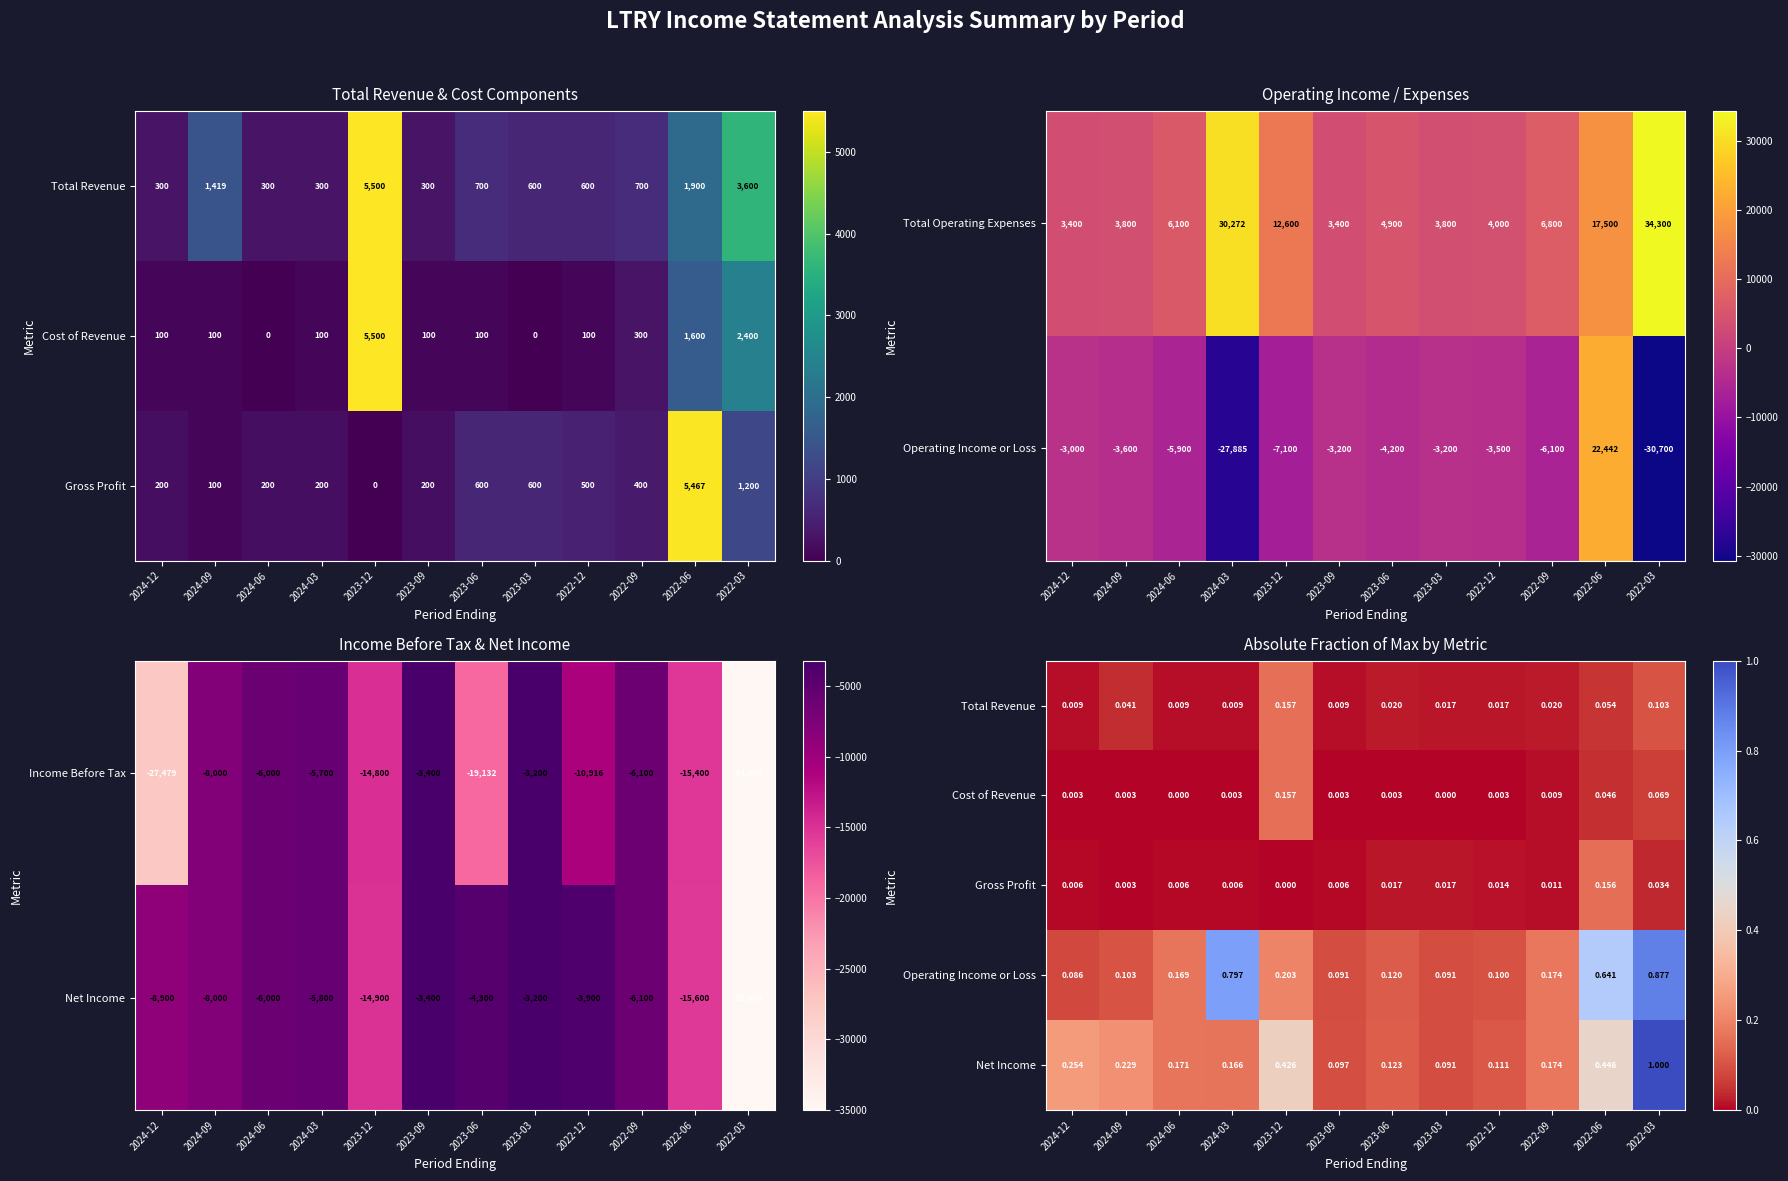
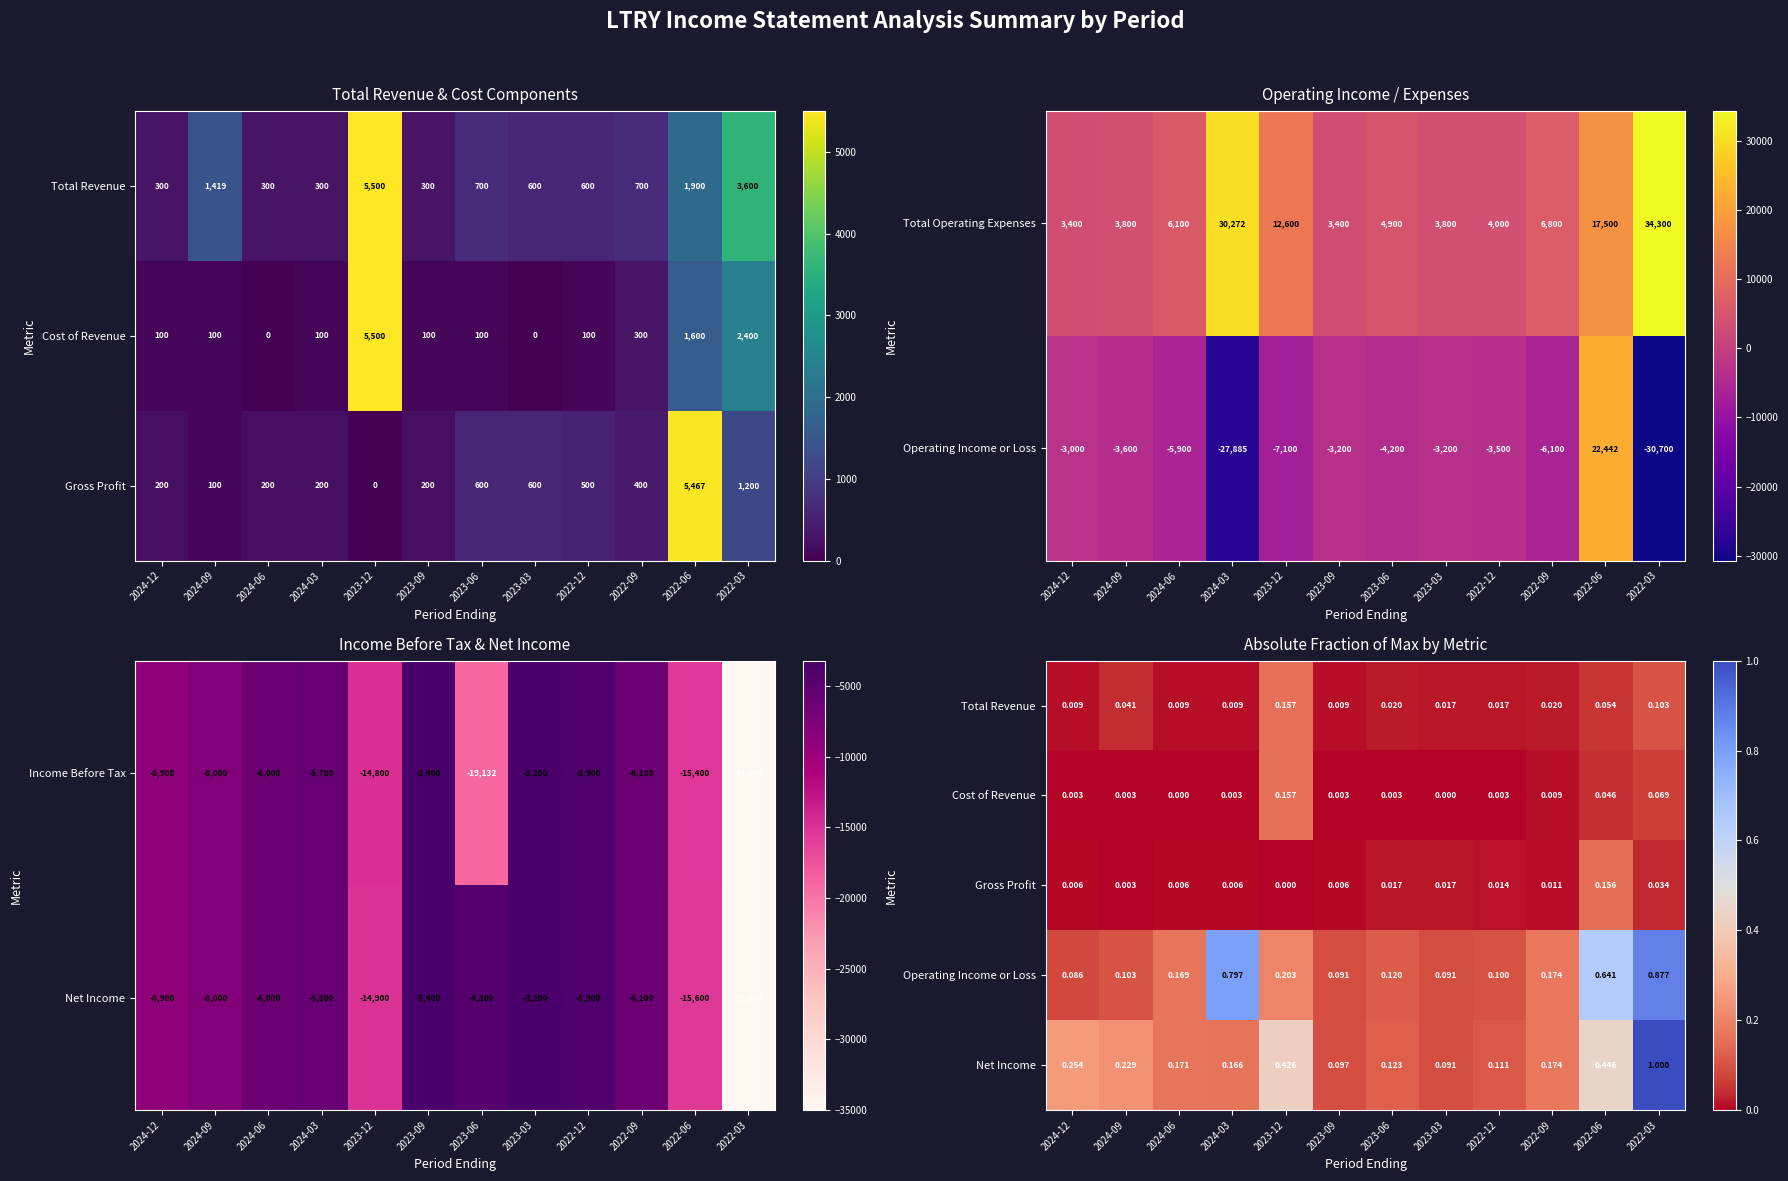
  {
    "Total Revenue & Cost Components": {
      "Total Revenue": {
        "2024-12": "300",
        "2024-09": "1,419",
        "2024-06": "300",
        "2024-03": "300",
        "2023-12": "5,500",
        "2023-09": "300",
        "2023-06": "700",
        "2023-03": "600",
        "2022-12": "600",
        "2022-09": "700",
        "2022-06": "1,900",
        "2022-03": "3,600"
      },
      "Cost of Revenue": {
        "2024-12": "100",
        "2024-09": "100",
        "2024-06": "0",
        "2024-03": "100",
        "2023-12": "5,500",
        "2023-09": "100",
        "2023-06": "100",
        "2023-03": "0",
        "2022-12": "100",
        "2022-09": "300",
        "2022-06": "1,600",
        "2022-03": "2,400"
      },
      "Gross Profit": {
        "2024-12": "200",
        "2024-09": "100",
        "2024-06": "200",
        "2024-03": "200",
        "2023-12": "0",
        "2023-09": "200",
        "2023-06": "600",
        "2023-03": "600",
        "2022-12": "500",
        "2022-09": "400",
        "2022-06": "5,467",
        "2022-03": "1,200"
      }
    },
    "Operating Income / Expenses": {
      "Total Operating Expenses": {
        "2024-12": "3,400",
        "2024-09": "3,800",
        "2024-06": "6,100",
        "2024-03": "30,272",
        "2023-12": "12,600",
        "2023-09": "3,400",
        "2023-06": "4,900",
        "2023-03": "3,800",
        "2022-12": "4,000",
        "2022-09": "6,800",
        "2022-06": "17,500",
        "2022-03": "34,300"
      },
      "Operating Income or Loss": {
        "2024-12": "-3,000",
        "2024-09": "-3,600",
        "2024-06": "-5,900",
        "2024-03": "-27,885",
        "2023-12": "-7,100",
        "2023-09": "-3,200",
        "2023-06": "-4,200",
        "2023-03": "-3,200",
        "2022-12": "-3,500",
        "2022-09": "-6,100",
        "2022-06": "22,442",
        "2022-03": "-30,700"
      }
    },
    "Income Before Tax & Net Income": {
      "Income Before Tax": {
-       "2024-12": "-27,479",
+       "2024-12": "-8,900",
        "2024-09": "-8,000",
        "2024-06": "-6,000",
        "2024-03": "-5,700",
        "2023-12": "-14,800",
        "2023-09": "-3,400",
        "2023-06": "-19,132",
        "2023-03": "-3,200",
-       "2022-12": "-10,916",
+       "2022-12": "-3,900",
        "2022-09": "-6,100",
        "2022-06": "-15,400"
      },
      "Net Income": {
        "2024-12": "-8,900",
        "2024-09": "-8,000",
        "2024-06": "-6,000",
        "2024-03": "-5,800",
        "2023-12": "-14,900",
        "2023-09": "-3,400",
        "2023-06": "-4,300",
        "2023-03": "-3,200",
        "2022-12": "-3,900",
        "2022-09": "-6,100",
        "2022-06": "-15,600"
      }
    },
    "Absolute Fraction of Max by Metric": {
      "Total Revenue": {
        "2024-12": "0.009",
        "2024-09": "0.041",
        "2024-06": "0.009",
        "2024-03": "0.009",
        "2023-12": "0.157",
        "2023-09": "0.009",
        "2023-06": "0.020",
        "2023-03": "0.017",
        "2022-12": "0.017",
        "2022-09": "0.020",
        "2022-06": "0.054",
        "2022-03": "0.103"
      },
      "Cost of Revenue": {
        "2024-12": "0.003",
        "2024-09": "0.003",
        "2024-06": "0.000",
        "2024-03": "0.003",
        "2023-12": "0.157",
        "2023-09": "0.003",
        "2023-06": "0.003",
        "2023-03": "0.000",
        "2022-12": "0.003",
        "2022-09": "0.009",
        "2022-06": "0.046",
        "2022-03": "0.069"
      },
      "Gross Profit": {
        "2024-12": "0.006",
        "2024-09": "0.003",
        "2024-06": "0.006",
        "2024-03": "0.006",
        "2023-12": "0.000",
        "2023-09": "0.006",
        "2023-06": "0.017",
        "2023-03": "0.017",
        "2022-12": "0.014",
        "2022-09": "0.011",
        "2022-06": "0.156",
        "2022-03": "0.034"
      },
      "Operating Income or Loss": {
        "2024-12": "0.086",
        "2024-09": "0.103",
        "2024-06": "0.169",
        "2024-03": "0.797",
        "2023-12": "0.203",
        "2023-09": "0.091",
        "2023-06": "0.120",
        "2023-03": "0.091",
        "2022-12": "0.100",
        "2022-09": "0.174",
        "2022-06": "0.641",
        "2022-03": "0.877"
      },
      "Net Income": {
        "2024-12": "0.254",
        "2024-09": "0.229",
        "2024-06": "0.171",
        "2024-03": "0.166",
        "2023-12": "0.426",
        "2023-09": "0.097",
        "2023-06": "0.123",
        "2023-03": "0.091",
        "2022-12": "0.111",
        "2022-09": "0.174",
        "2022-06": "0.446",
        "2022-03": "1.000"
      }
    }
  }
